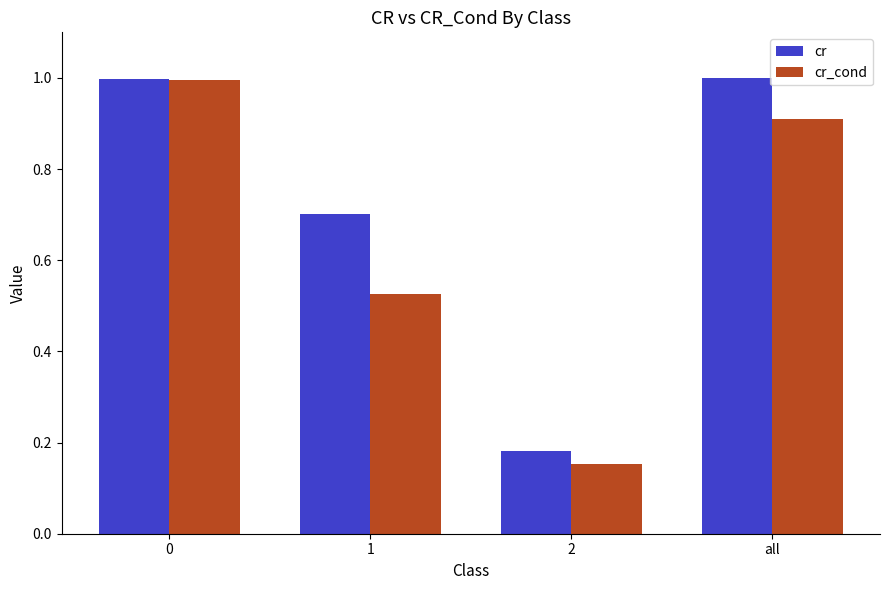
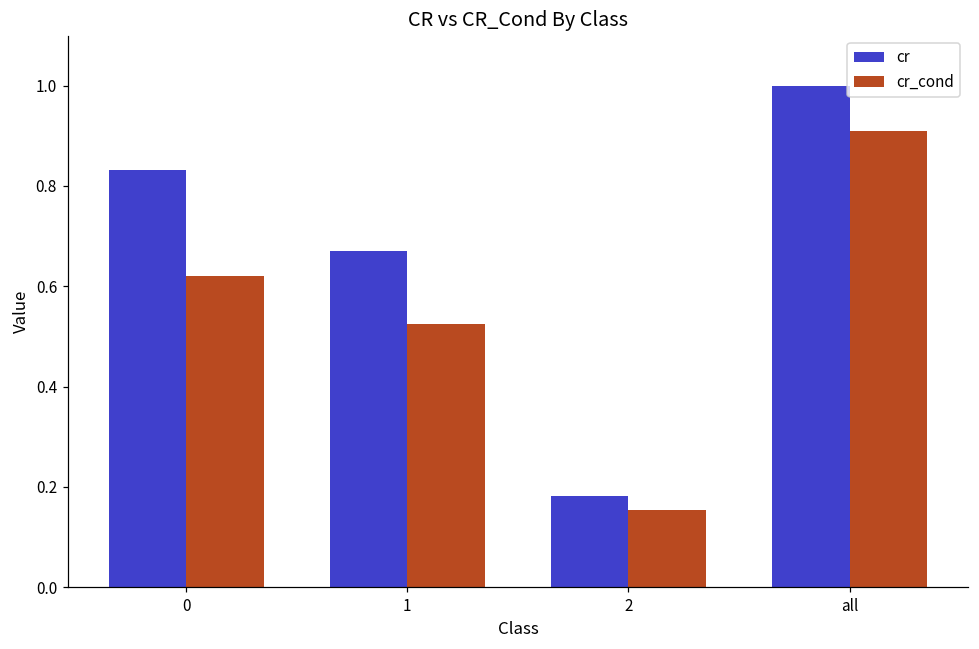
  {
    "cr": {
-     "0": 1.00,
-     "1": 0.70,
+     "0": 0.83,
+     "1": 0.67,
      "2": 0.18,
      "all": 1.00
    },
    "cr_cond": {
-     "0": 0.99,
+     "0": 0.62,
      "1": 0.53,
      "2": 0.15,
      "all": 0.91
    }
  }
